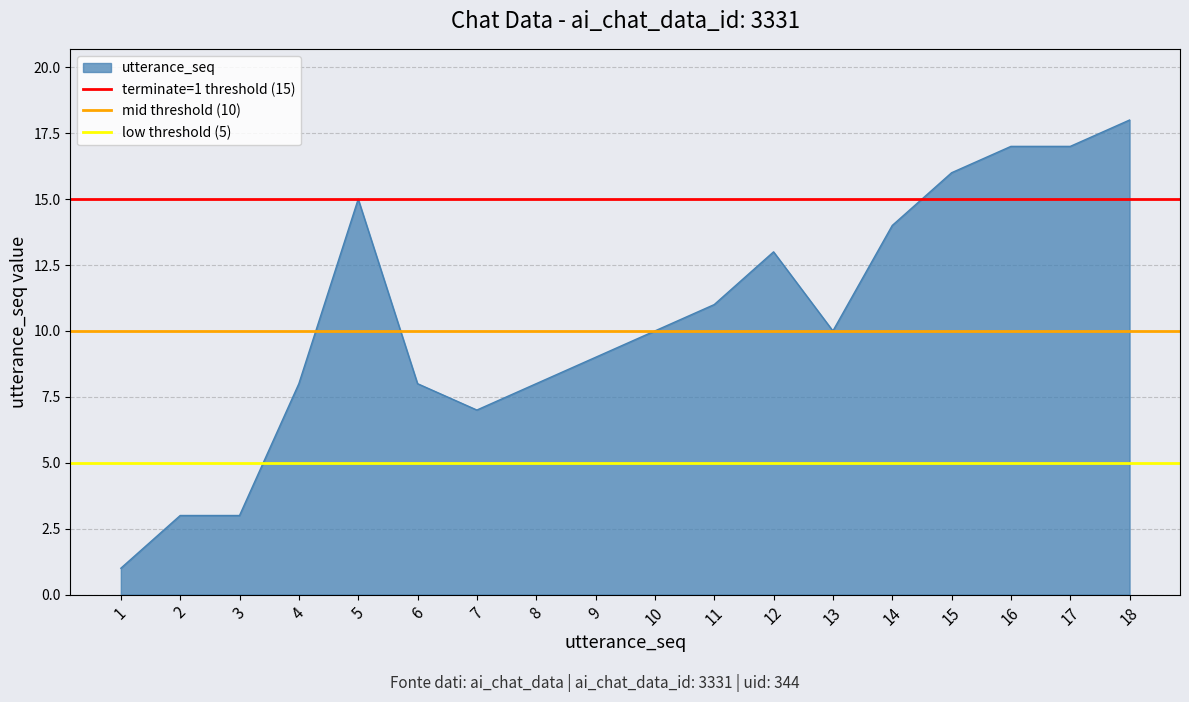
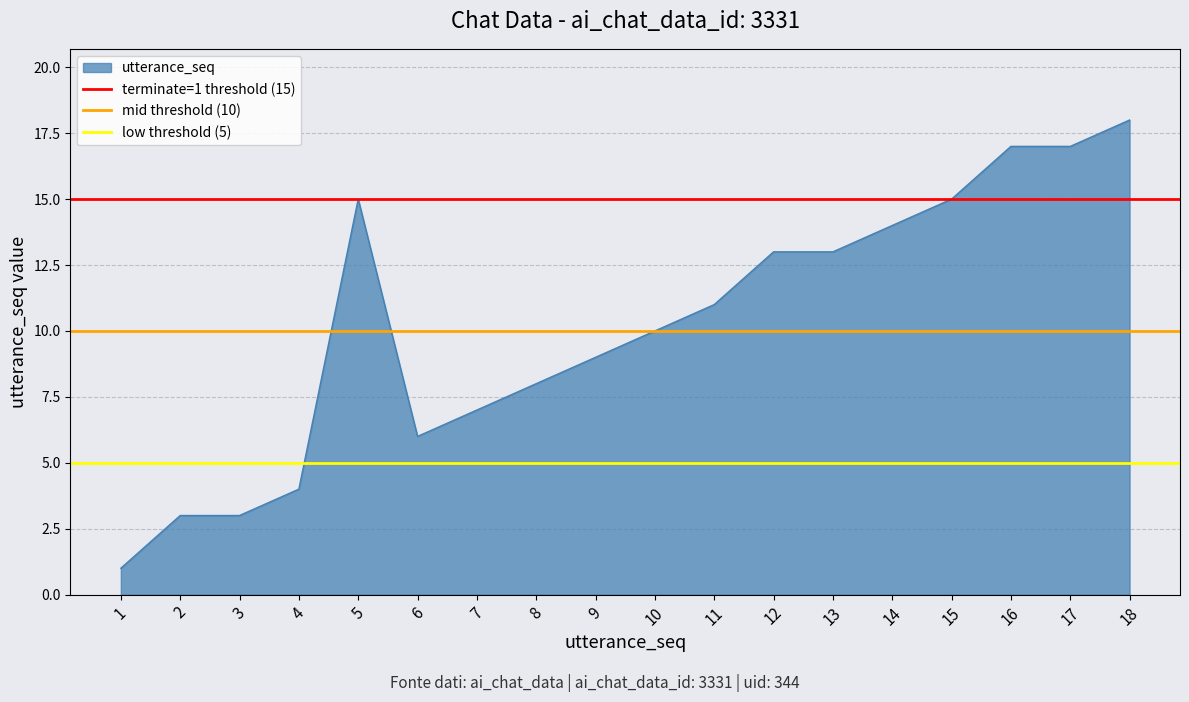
  {
    "1": 1,
    "2": 3,
    "3": 3,
-   "4": 8,
+   "4": 4,
    "5": 15,
-   "6": 8,
+   "6": 6,
    "7": 7,
    "8": 8,
    "9": 9,
    "10": 10,
    "11": 11,
    "12": 13,
-   "13": 10,
+   "13": 13,
    "14": 14,
-   "15": 16,
+   "15": 15,
    "16": 17,
    "17": 17,
    "18": 18
  }
